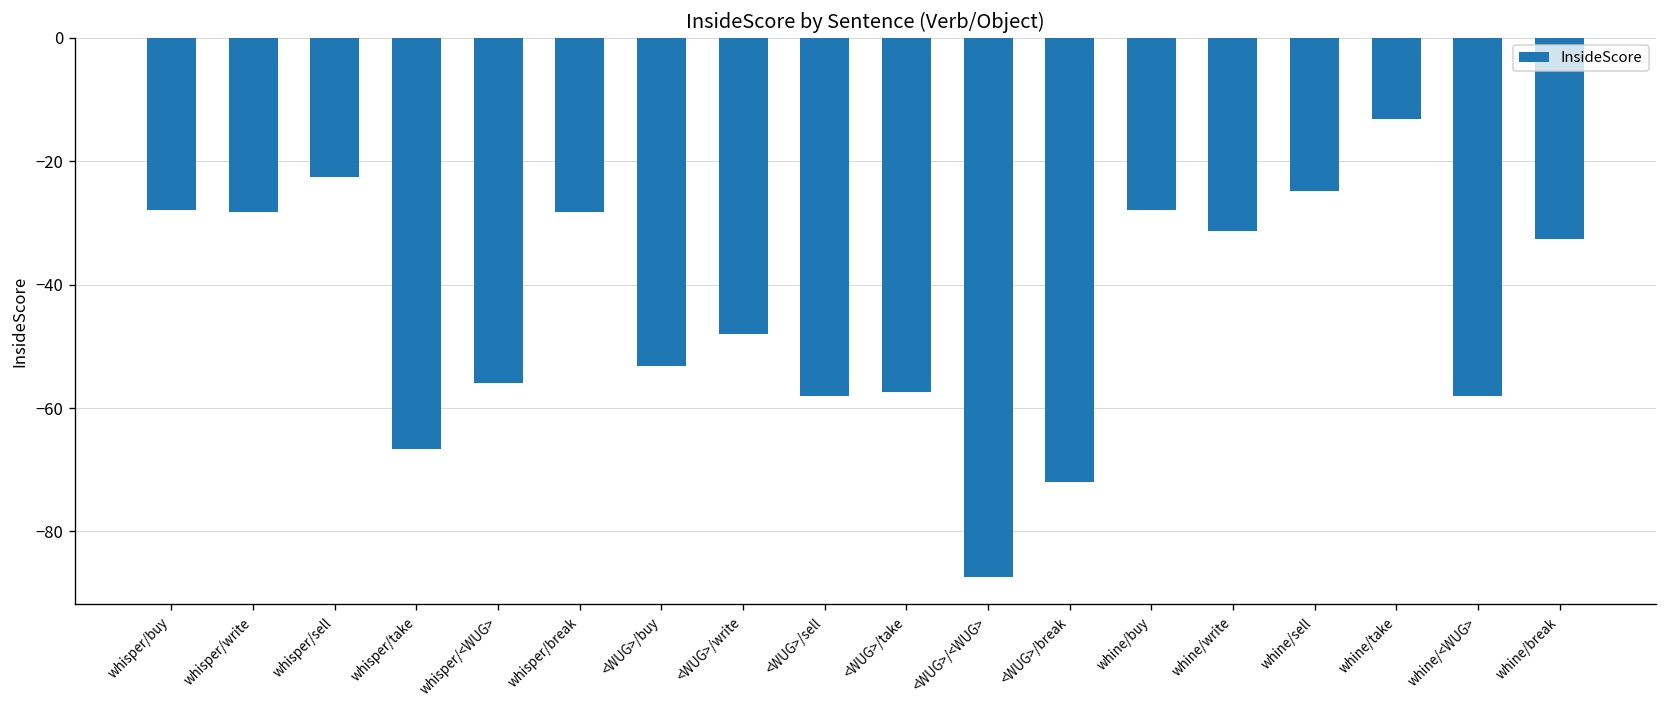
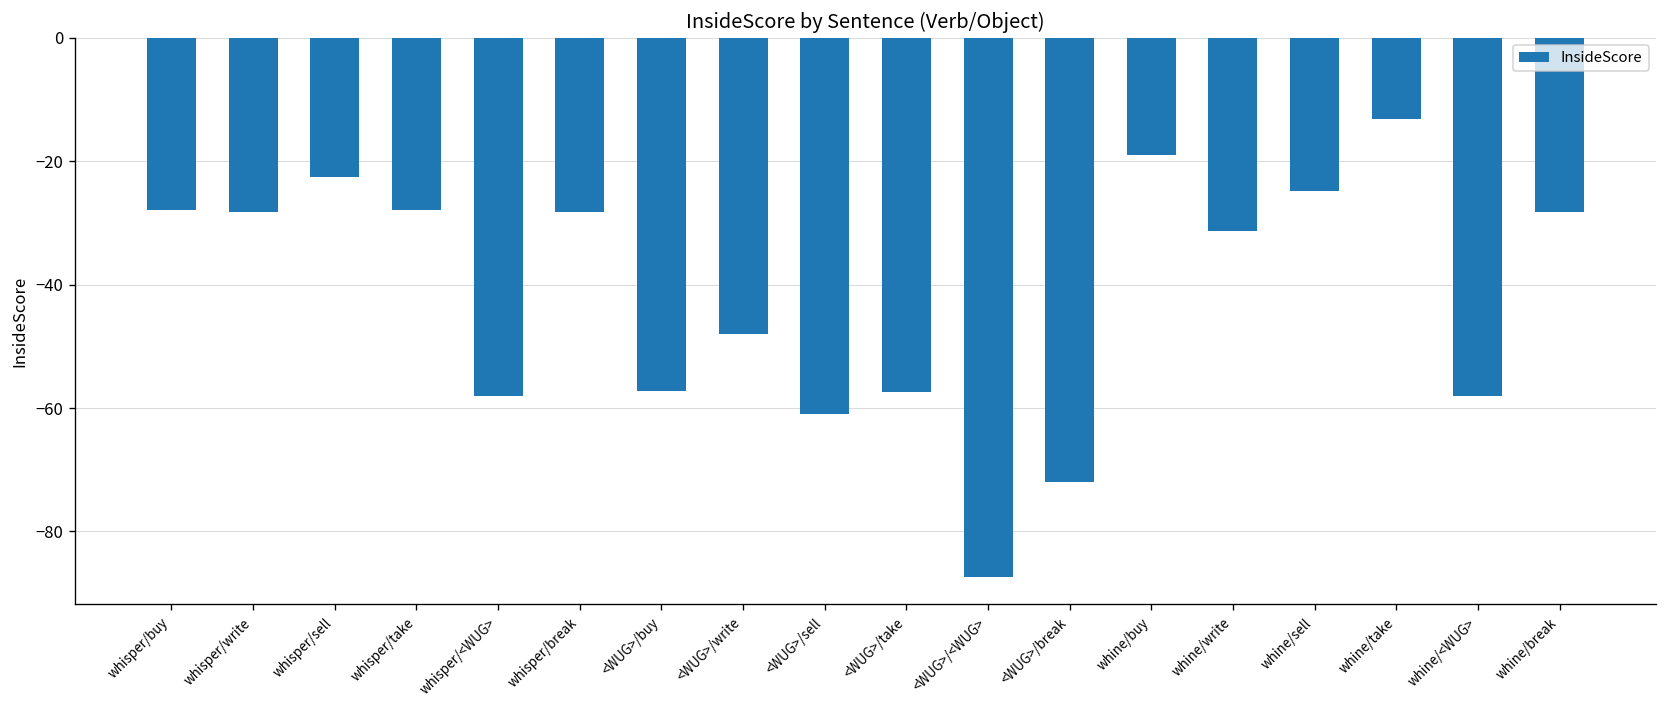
  {
    "whisper/buy": -28,
    "whisper/write": -28,
    "whisper/sell": -23,
-   "whisper/take": -67,
-   "whisper/<WUG>": -56,
+   "whisper/take": -28,
+   "whisper/<WUG>": -58,
    "whisper/break": -28,
-   "<WUG>/buy": -53,
+   "<WUG>/buy": -57,
    "<WUG>/write": -48,
-   "<WUG>/sell": -58,
+   "<WUG>/sell": -61,
    "<WUG>/take": -57,
    "<WUG>/<WUG>": -87,
    "<WUG>/break": -72,
-   "whine/buy": -28,
+   "whine/buy": -19,
    "whine/write": -31,
    "whine/sell": -25,
    "whine/take": -13,
    "whine/<WUG>": -58,
-   "whine/break": -33
+   "whine/break": -28
  }
